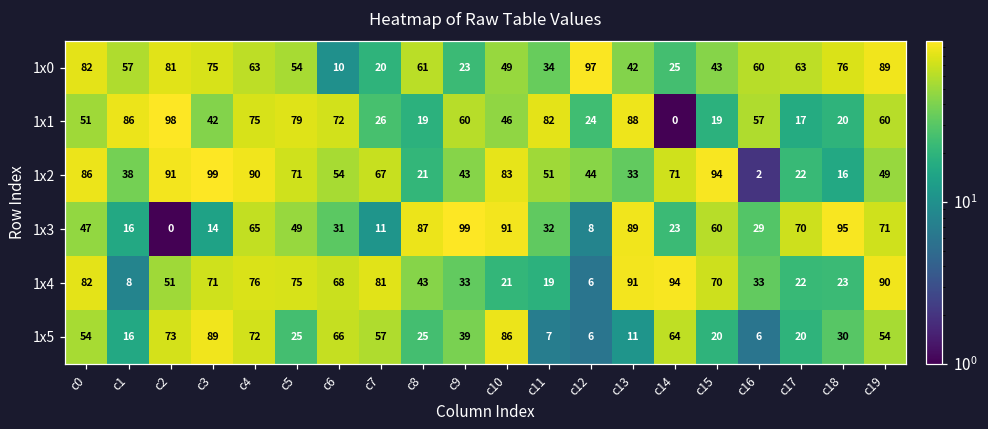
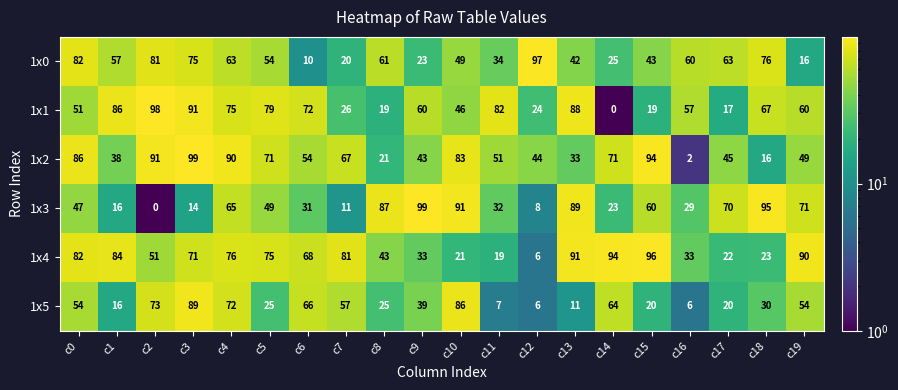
  {
    "1x0": {
      "c0": 82,
      "c1": 57,
      "c2": 81,
      "c3": 75,
      "c4": 63,
      "c5": 54,
      "c6": 10,
      "c7": 20,
      "c8": 61,
      "c9": 23,
      "c10": 49,
      "c11": 34,
      "c12": 97,
      "c13": 42,
      "c14": 25,
      "c15": 43,
      "c16": 60,
      "c17": 63,
      "c18": 76,
-     "c19": 89
+     "c19": 16
    },
    "1x1": {
      "c0": 51,
      "c1": 86,
      "c2": 98,
-     "c3": 42,
+     "c3": 91,
      "c4": 75,
      "c5": 79,
      "c6": 72,
      "c7": 26,
      "c8": 19,
      "c9": 60,
      "c10": 46,
      "c11": 82,
      "c12": 24,
      "c13": 88,
      "c14": 0,
      "c15": 19,
      "c16": 57,
      "c17": 17,
-     "c18": 20,
+     "c18": 67,
      "c19": 60
    },
    "1x2": {
      "c0": 86,
      "c1": 38,
      "c2": 91,
      "c3": 99,
      "c4": 90,
      "c5": 71,
      "c6": 54,
      "c7": 67,
      "c8": 21,
      "c9": 43,
      "c10": 83,
      "c11": 51,
      "c12": 44,
      "c13": 33,
      "c14": 71,
      "c15": 94,
      "c16": 2,
-     "c17": 22,
+     "c17": 45,
      "c18": 16,
      "c19": 49
    },
    "1x3": {
      "c0": 47,
      "c1": 16,
      "c2": 0,
      "c3": 14,
      "c4": 65,
      "c5": 49,
      "c6": 31,
      "c7": 11,
      "c8": 87,
      "c9": 99,
      "c10": 91,
      "c11": 32,
      "c12": 8,
      "c13": 89,
      "c14": 23,
      "c15": 60,
      "c16": 29,
      "c17": 70,
      "c18": 95,
      "c19": 71
    },
    "1x4": {
      "c0": 82,
-     "c1": 8,
+     "c1": 84,
      "c2": 51,
      "c3": 71,
      "c4": 76,
      "c5": 75,
      "c6": 68,
      "c7": 81,
      "c8": 43,
      "c9": 33,
      "c10": 21,
      "c11": 19,
      "c12": 6,
      "c13": 91,
      "c14": 94,
-     "c15": 70,
+     "c15": 96,
      "c16": 33,
      "c17": 22,
      "c18": 23,
      "c19": 90
    },
    "1x5": {
      "c0": 54,
      "c1": 16,
      "c2": 73,
      "c3": 89,
      "c4": 72,
      "c5": 25,
      "c6": 66,
      "c7": 57,
      "c8": 25,
      "c9": 39,
      "c10": 86,
      "c11": 7,
      "c12": 6,
      "c13": 11,
      "c14": 64,
      "c15": 20,
      "c16": 6,
      "c17": 20,
      "c18": 30,
      "c19": 54
    }
  }
